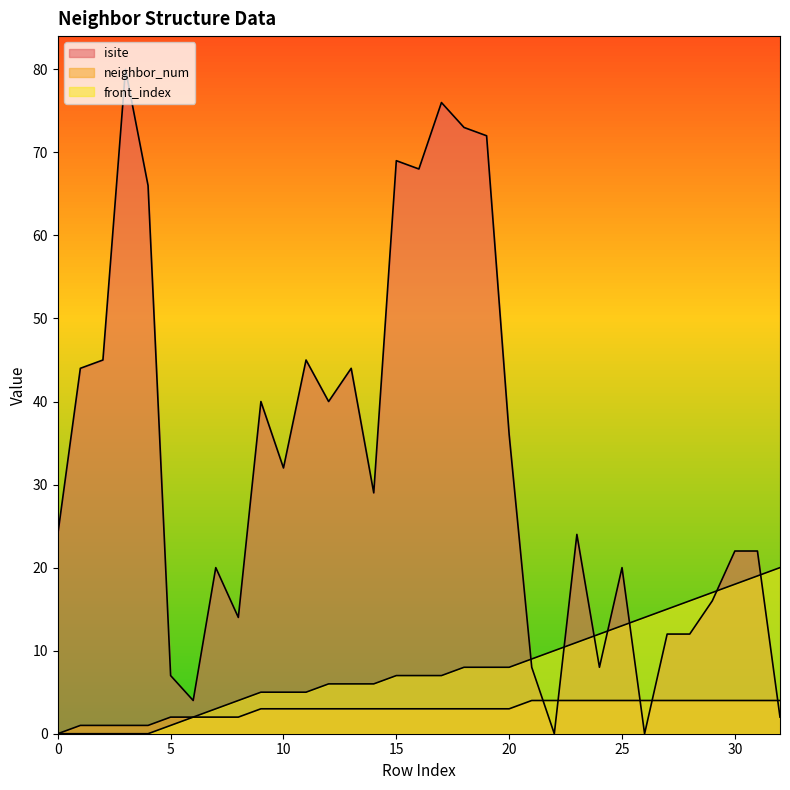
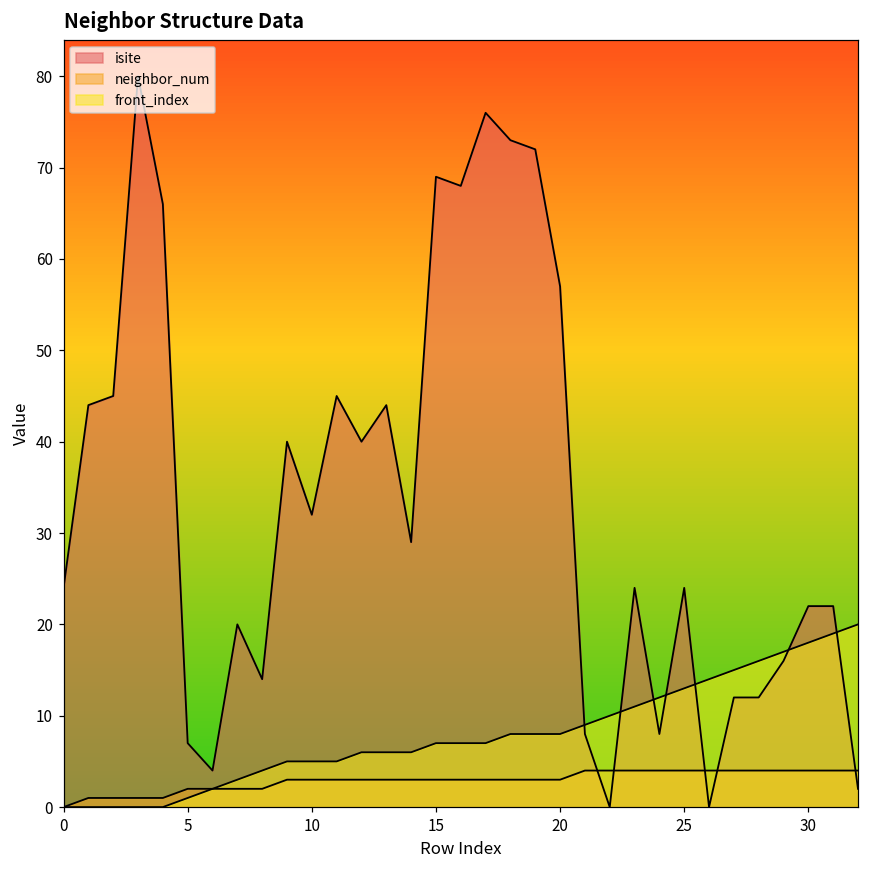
  {
    "isite": {
      "0": 24,
      "5": 7,
      "10": 32,
      "15": 69,
-     "20": 36,
-     "25": 20,
+     "20": 57,
+     "25": 24,
      "30": 22
    }
  }
